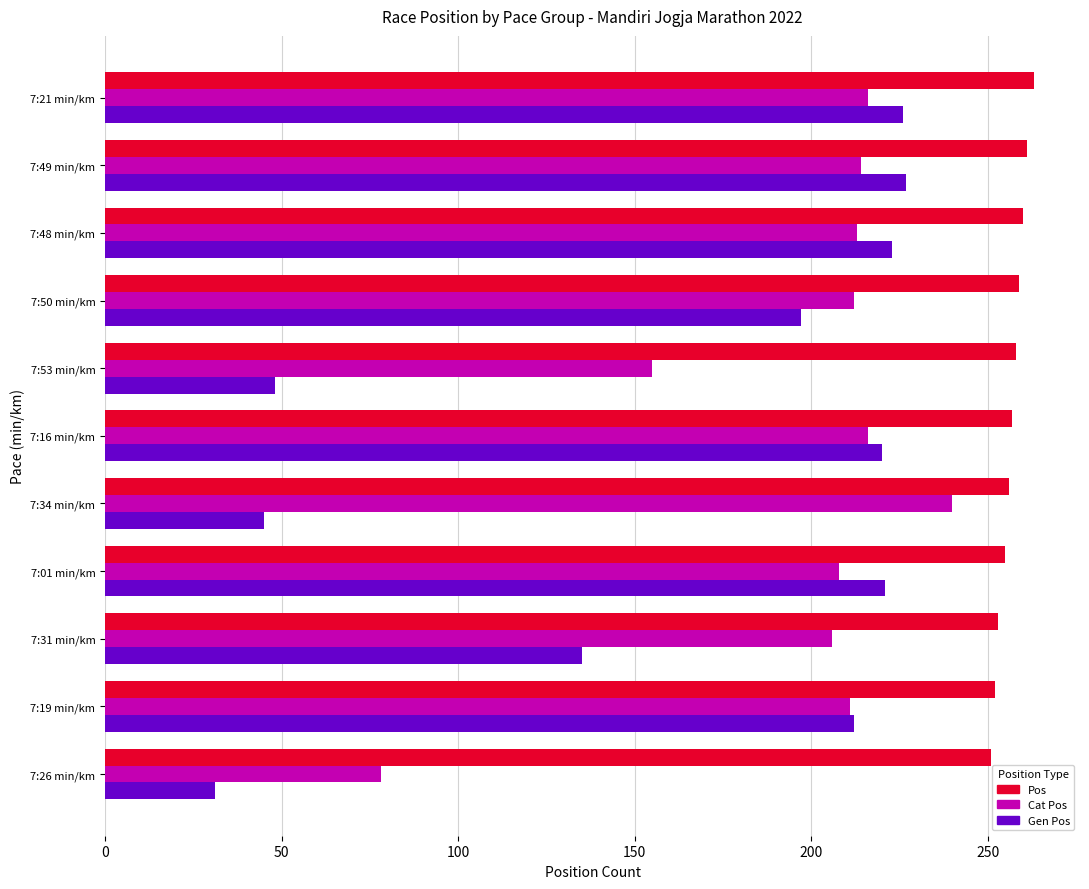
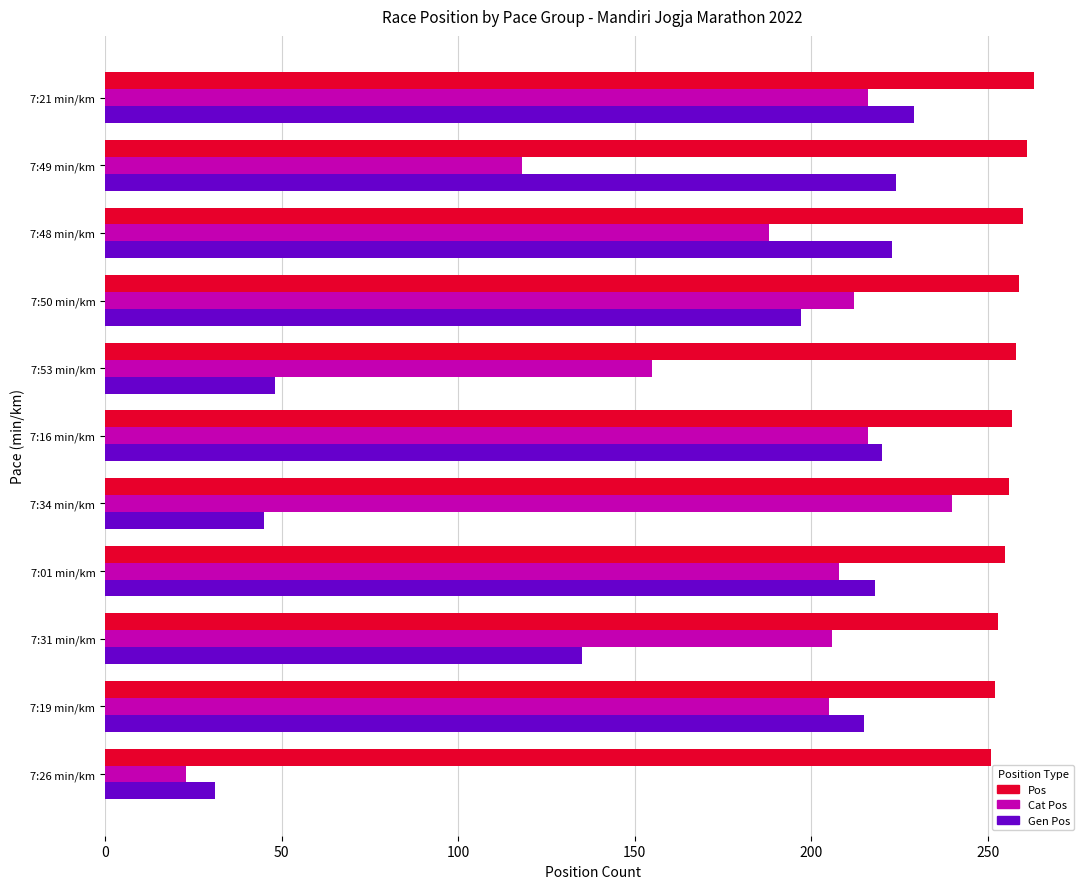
  {
    "Pos": {
      "7:21 min/km": 263,
      "7:49 min/km": 261,
      "7:48 min/km": 260,
      "7:50 min/km": 259,
      "7:53 min/km": 258,
      "7:16 min/km": 257,
      "7:34 min/km": 256,
      "7:01 min/km": 255,
      "7:31 min/km": 253,
      "7:19 min/km": 252,
      "7:26 min/km": 251
    },
    "Cat Pos": {
      "7:21 min/km": 216,
-     "7:49 min/km": 214,
-     "7:48 min/km": 213,
+     "7:49 min/km": 118,
+     "7:48 min/km": 188,
      "7:50 min/km": 212,
      "7:53 min/km": 155,
      "7:16 min/km": 216,
      "7:34 min/km": 240,
      "7:01 min/km": 208,
      "7:31 min/km": 206,
-     "7:19 min/km": 211,
-     "7:26 min/km": 78
+     "7:19 min/km": 205,
+     "7:26 min/km": 23
    },
    "Gen Pos": {
-     "7:21 min/km": 226,
-     "7:49 min/km": 227,
+     "7:21 min/km": 229,
+     "7:49 min/km": 224,
      "7:48 min/km": 223,
      "7:50 min/km": 197,
      "7:53 min/km": 48,
      "7:16 min/km": 220,
      "7:34 min/km": 45,
-     "7:01 min/km": 221,
+     "7:01 min/km": 218,
      "7:31 min/km": 135,
-     "7:19 min/km": 212,
+     "7:19 min/km": 215,
      "7:26 min/km": 31
    }
  }
